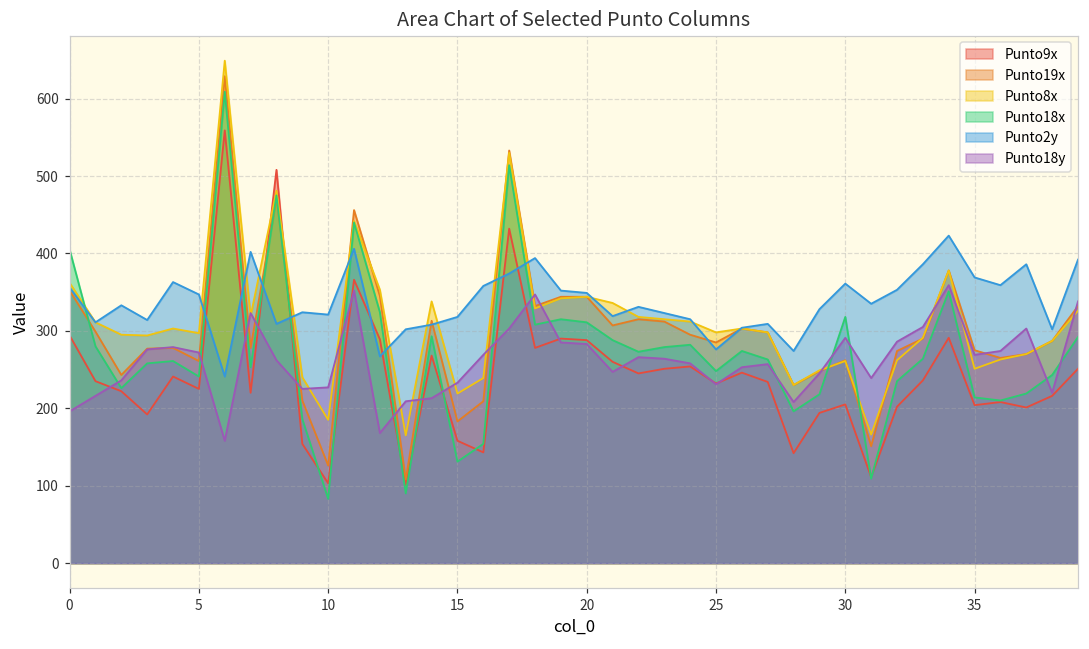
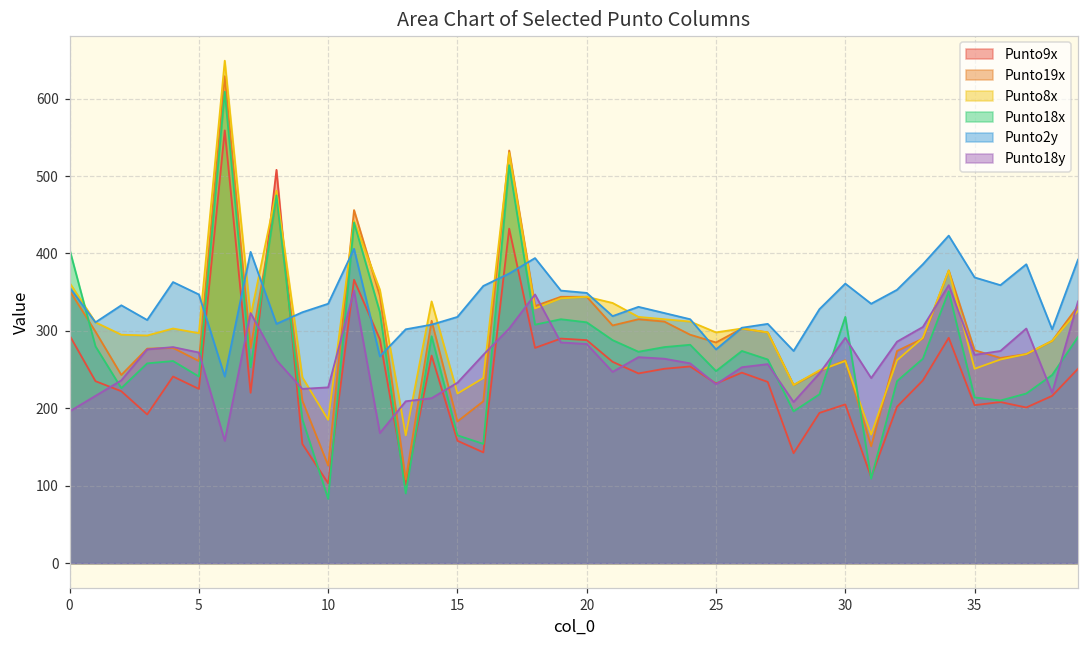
  {
    "Punto18x": {
      "0": 410,
      "5": 240,
      "10": 80,
-     "15": 130,
+     "15": 170,
      "20": 310,
      "25": 250,
      "30": 320,
      "35": 210
    },
    "Punto2y": {
      "0": 360,
      "5": 350,
-     "10": 320,
+     "10": 340,
      "15": 320,
      "20": 350,
      "25": 280,
      "30": 360,
      "35": 370
    },
    "Punto18y": {
      "0": 200,
      "5": 270,
      "10": 230,
      "15": 230,
      "20": 280,
      "30": 290,
      "35": 270
    }
  }
